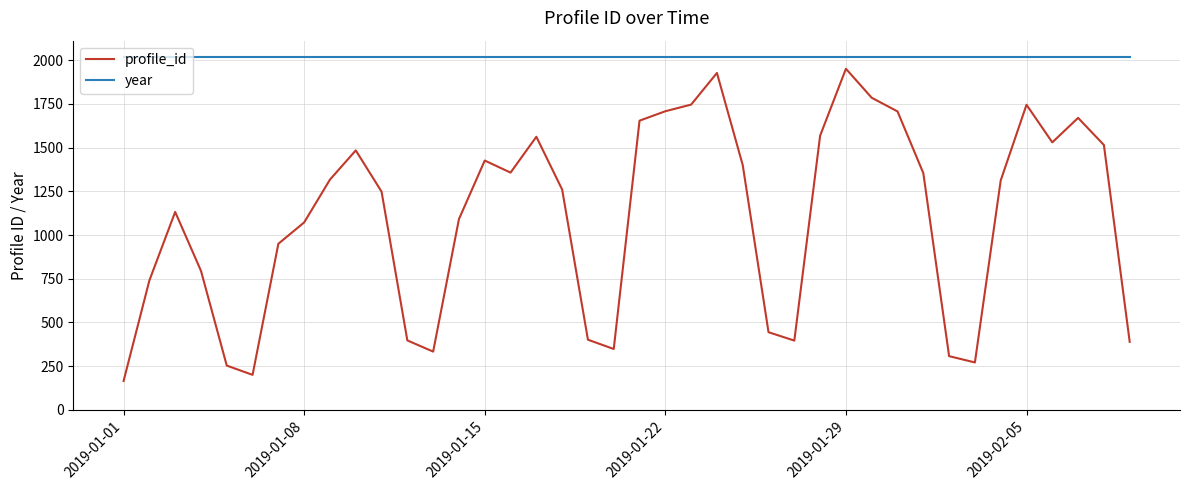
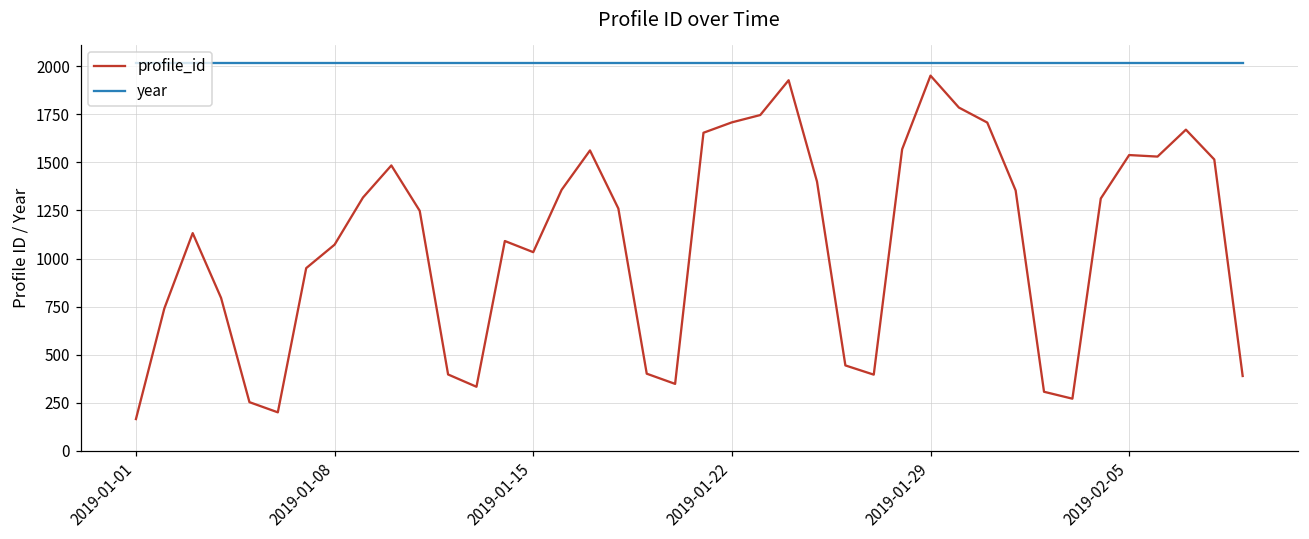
  {
    "profile_id": {
      "2019-01-01": 170,
      "2019-01-08": 1070,
-     "2019-01-15": 1430,
+     "2019-01-15": 1030,
      "2019-01-22": 1710,
      "2019-01-29": 1950,
-     "2019-02-05": 1750
+     "2019-02-05": 1540
    },
    "year": {
      "2019-01-08": 2020,
      "2019-01-15": 2020,
      "2019-01-22": 2020,
      "2019-01-29": 2020,
      "2019-02-05": 2020
    }
  }
